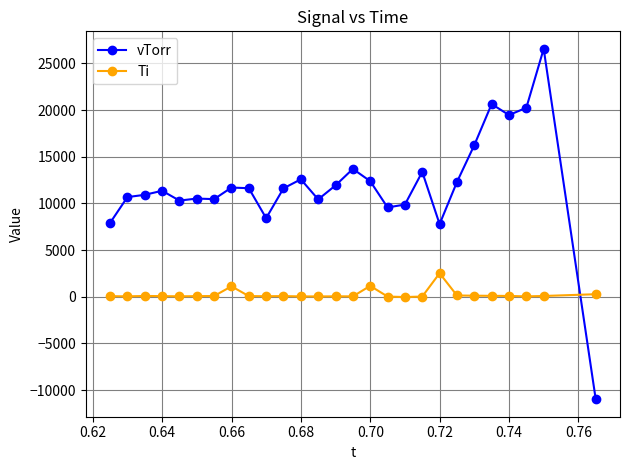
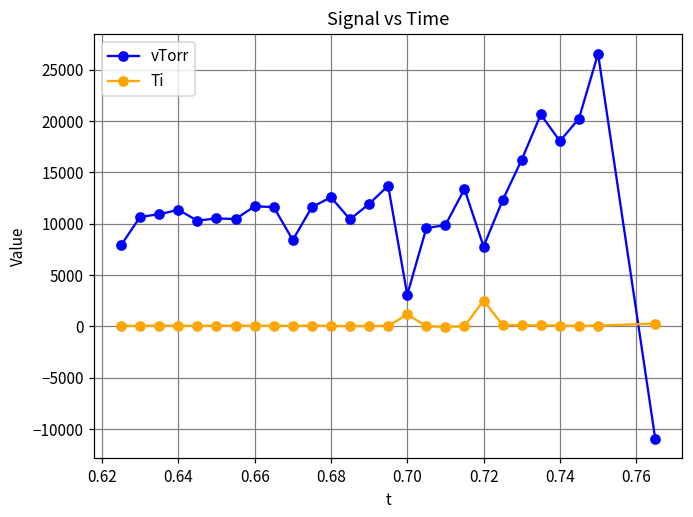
  {
    "vTorr": {
      "0.64": 11000,
      "0.66": 12000,
      "0.68": 13000,
-     "0.70": 12000,
+     "0.70": 3000,
      "0.72": 8000,
-     "0.74": 19000
+     "0.74": 18000
    },
    "Ti": {
      "0.64": 0,
-     "0.66": 1000,
+     "0.66": 0,
      "0.68": 0,
      "0.70": 1000,
      "0.72": 3000,
      "0.74": 0
    }
  }
